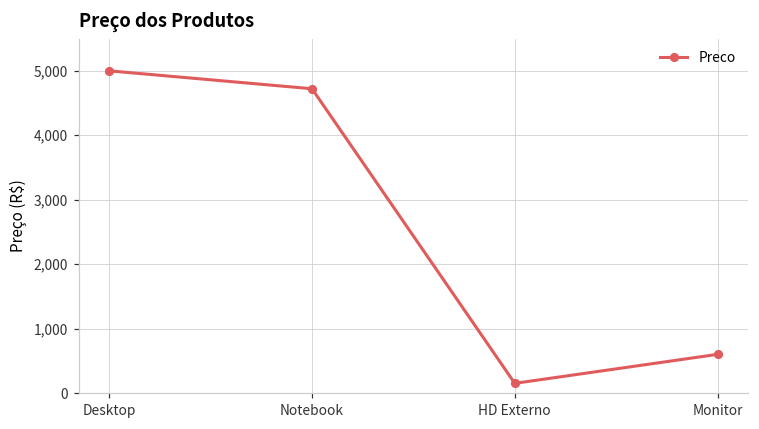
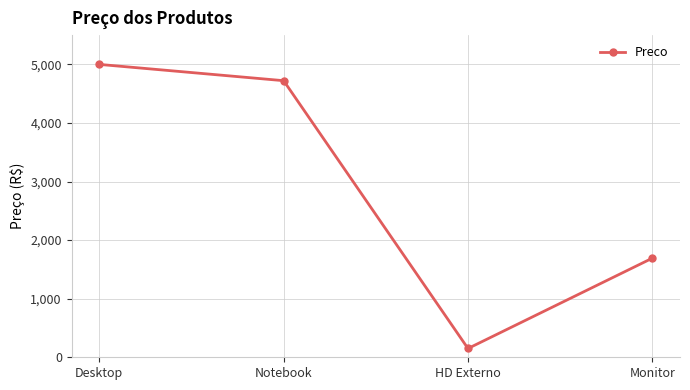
  {
    "Desktop": "5,000",
    "Notebook": "4,700",
    "HD Externo": "200",
-   "Monitor": "600"
+   "Monitor": "1,700"
  }
